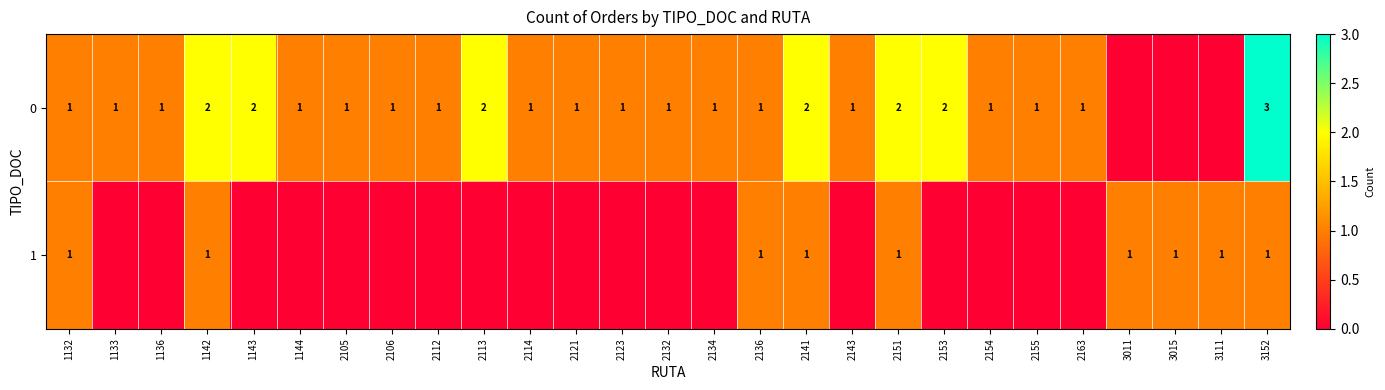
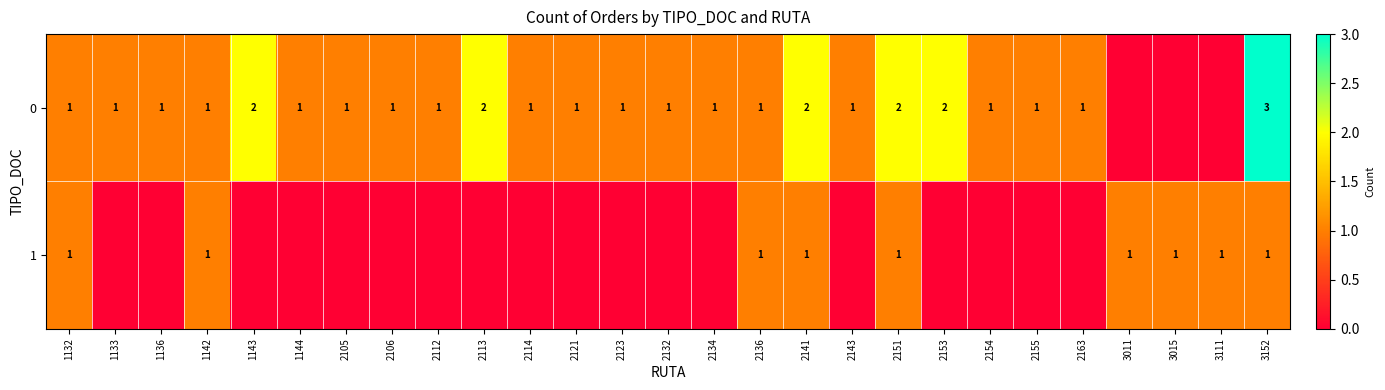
  {
    "0": {
      "1132": 1,
      "1133": 1,
      "1136": 1,
-     "1142": 2,
+     "1142": 1,
      "1143": 2,
      "1144": 1,
      "2105": 1,
      "2106": 1,
      "2112": 1,
      "2113": 2,
      "2114": 1,
      "2121": 1,
      "2123": 1,
      "2132": 1,
      "2134": 1,
      "2136": 1,
      "2141": 2,
      "2143": 1,
      "2151": 2,
      "2153": 2,
      "2154": 1,
      "2155": 1,
      "2163": 1,
      "3152": 3
    },
    "1": {
      "1132": 1,
      "1142": 1,
      "2136": 1,
      "2141": 1,
      "2151": 1,
      "3011": 1,
      "3015": 1,
      "3111": 1,
      "3152": 1
    }
  }
